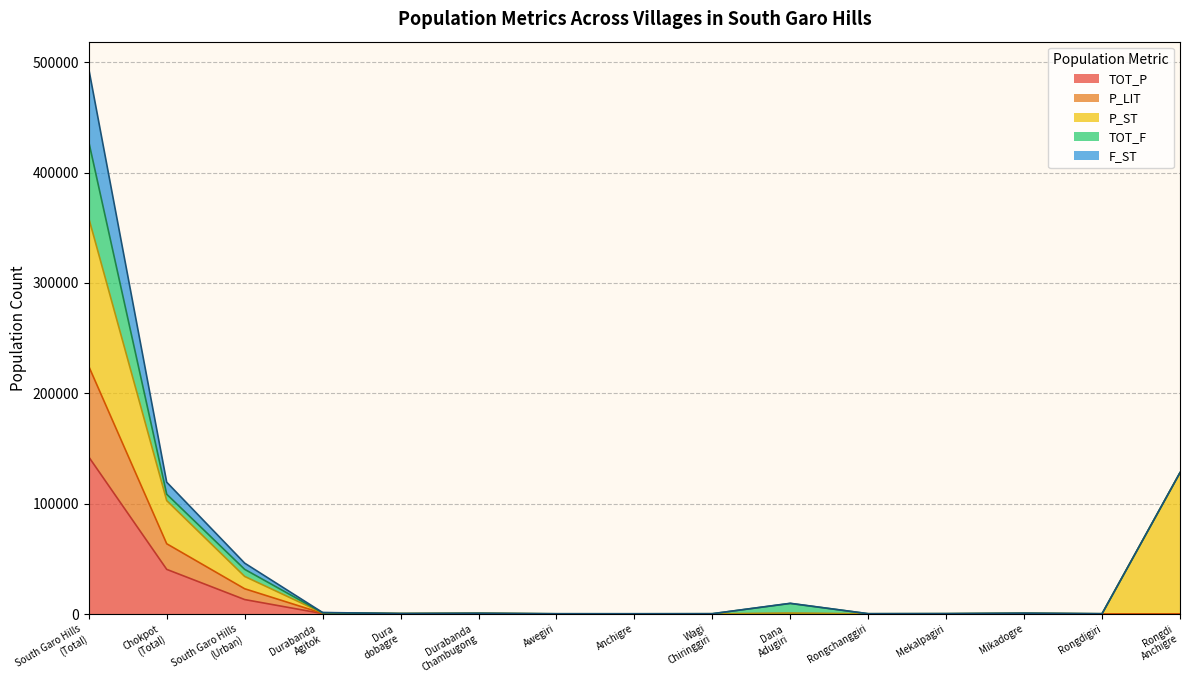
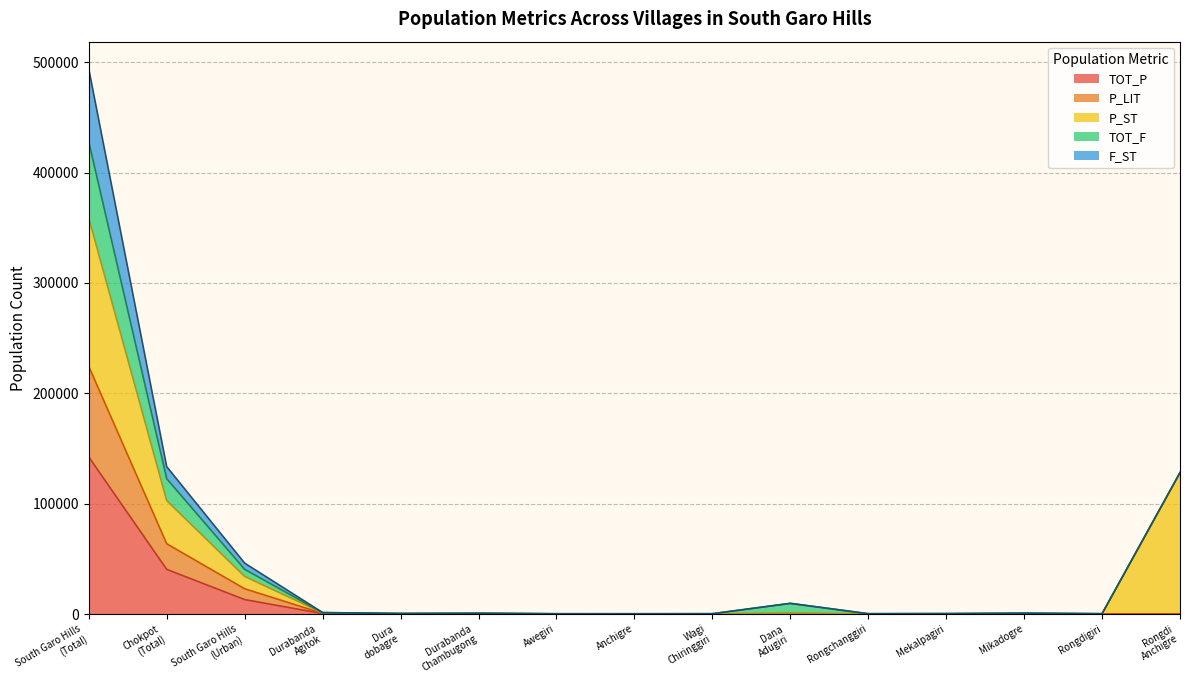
  {
    "P_ST": {
      "South Garo Hills (Total)": 134000,
      "Chokpot (Total)": 39000,
      "South Garo Hills (Urban)": 11000
    },
    "TOT_F": {
      "South Garo Hills (Total)": 69000,
-     "Chokpot (Total)": 6000,
+     "Chokpot (Total)": 20000,
      "South Garo Hills (Urban)": 6000
    },
    "F_ST": {
      "South Garo Hills (Total)": 66000,
      "Chokpot (Total)": 11000,
      "South Garo Hills (Urban)": 6000
    }
  }
